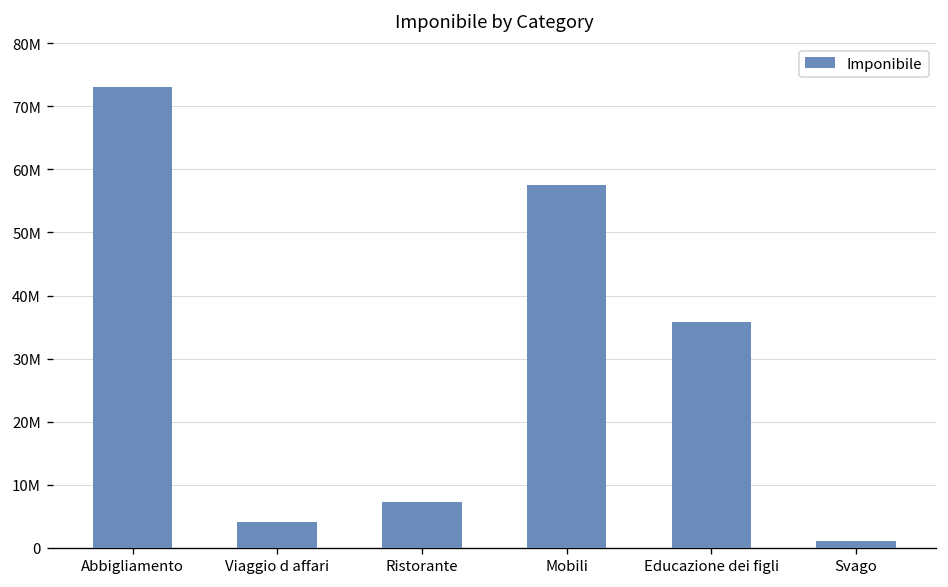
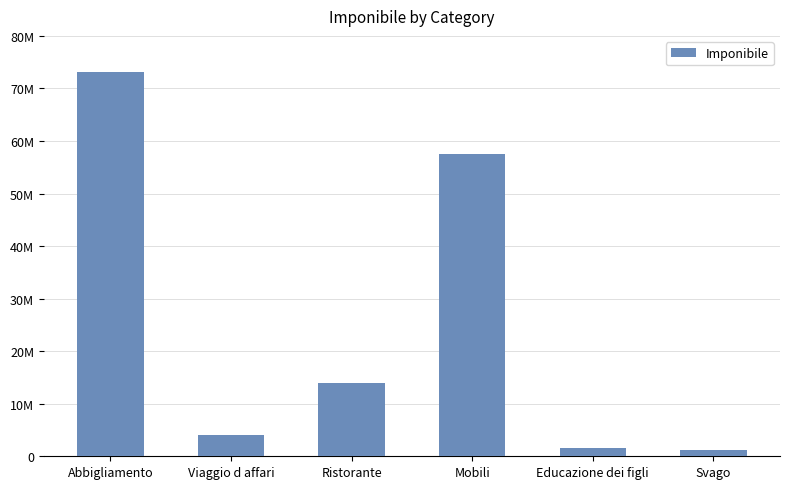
  {
    "Abbigliamento": 73000000,
    "Viaggio d affari": 4000000,
-   "Ristorante": 7000000,
+   "Ristorante": 14000000,
    "Mobili": 57000000,
-   "Educazione dei figli": 36000000,
+   "Educazione dei figli": 2000000,
    "Svago": 1000000
  }
